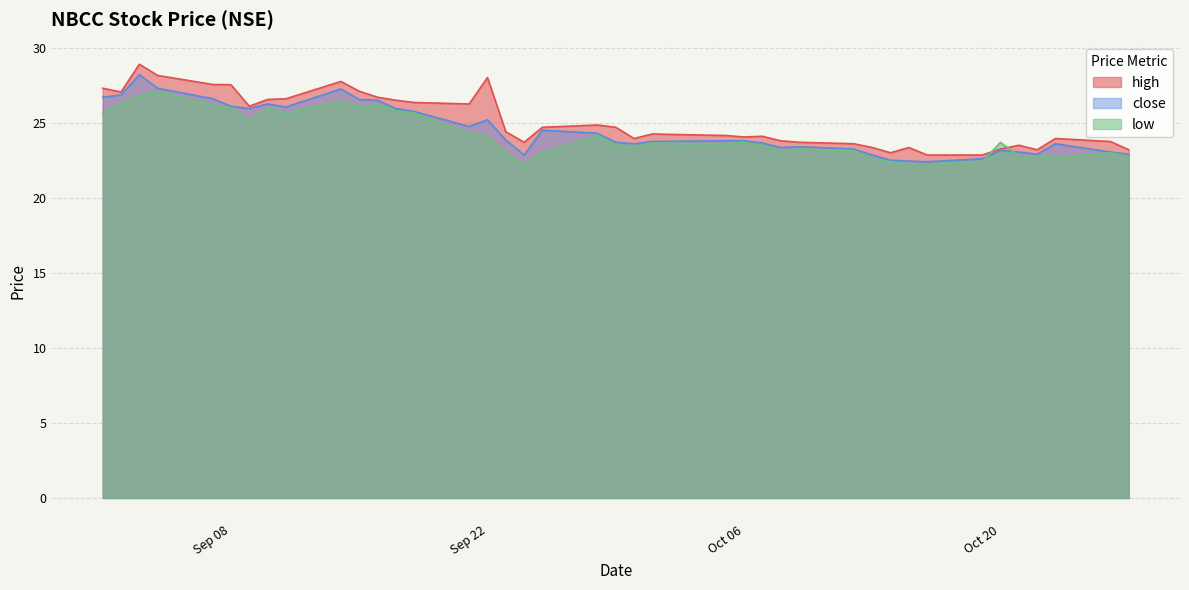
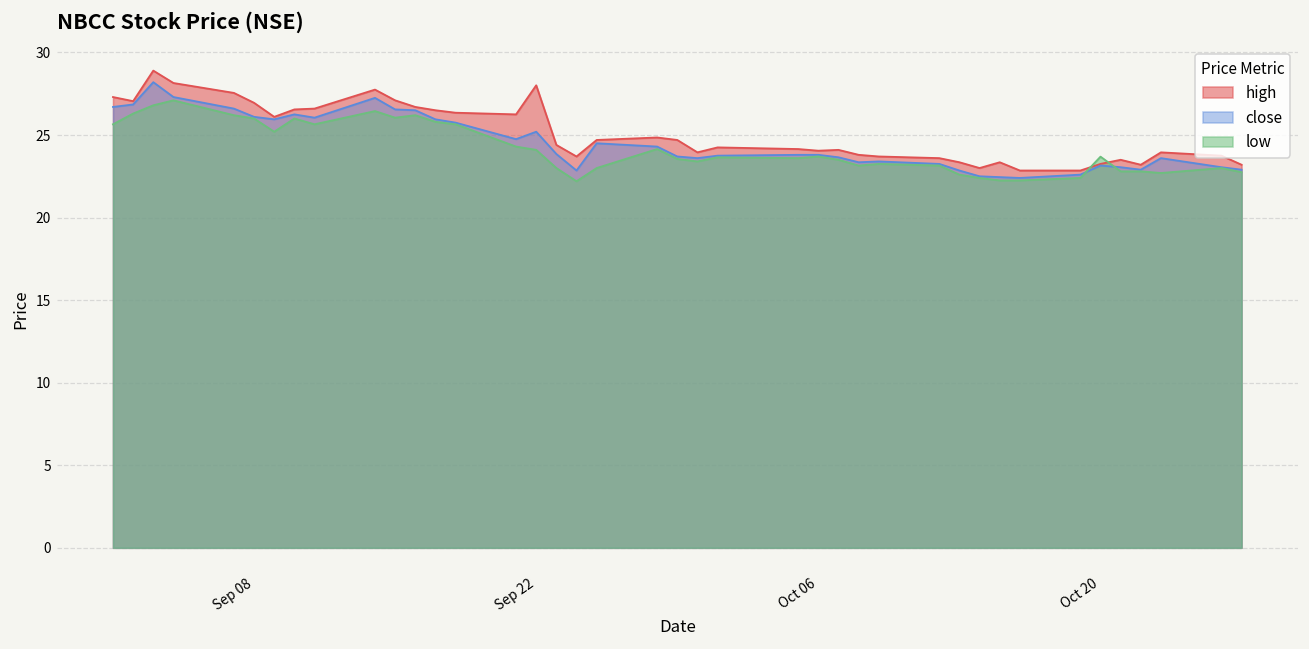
  {
    "high": {
-     "Sep 08": 27.5,
+     "Sep 08": 27.0,
      "Sep 22": 28.0,
      "Oct 06": 24.1
    },
    "close": {
      "Sep 22": 25.2
    },
    "low": {
      "Sep 22": 24.1,
      "Oct 20": 23.7
    }
  }
